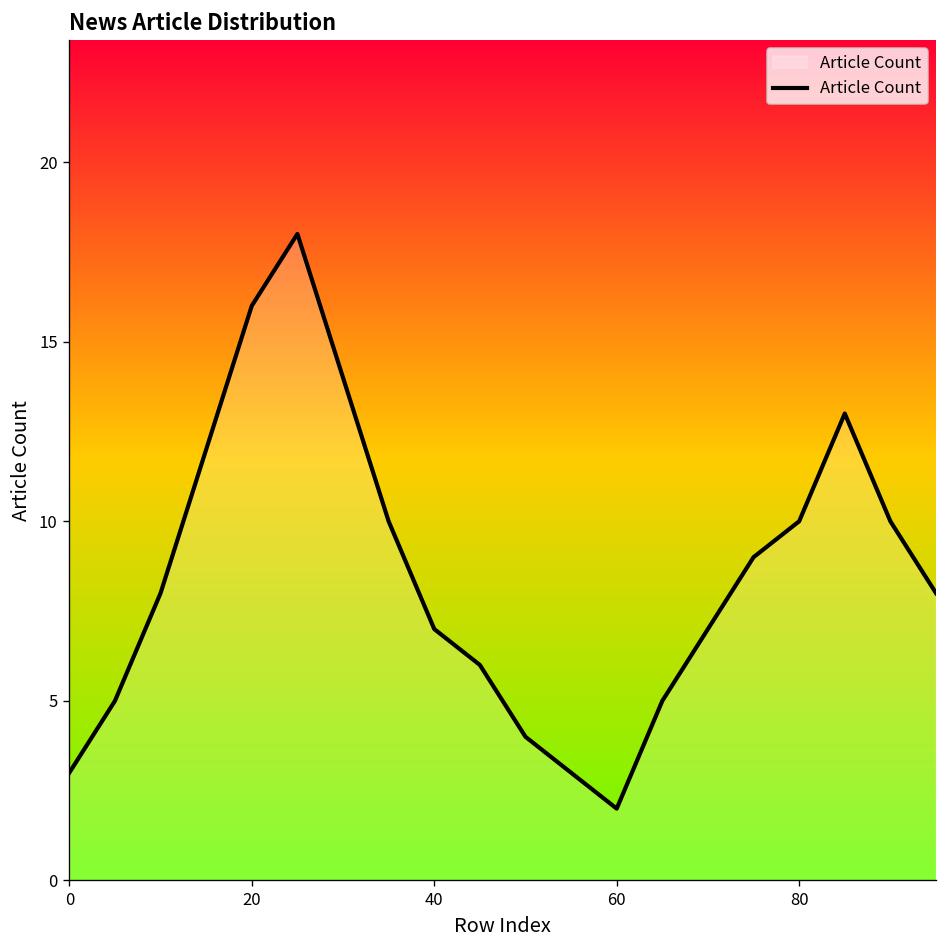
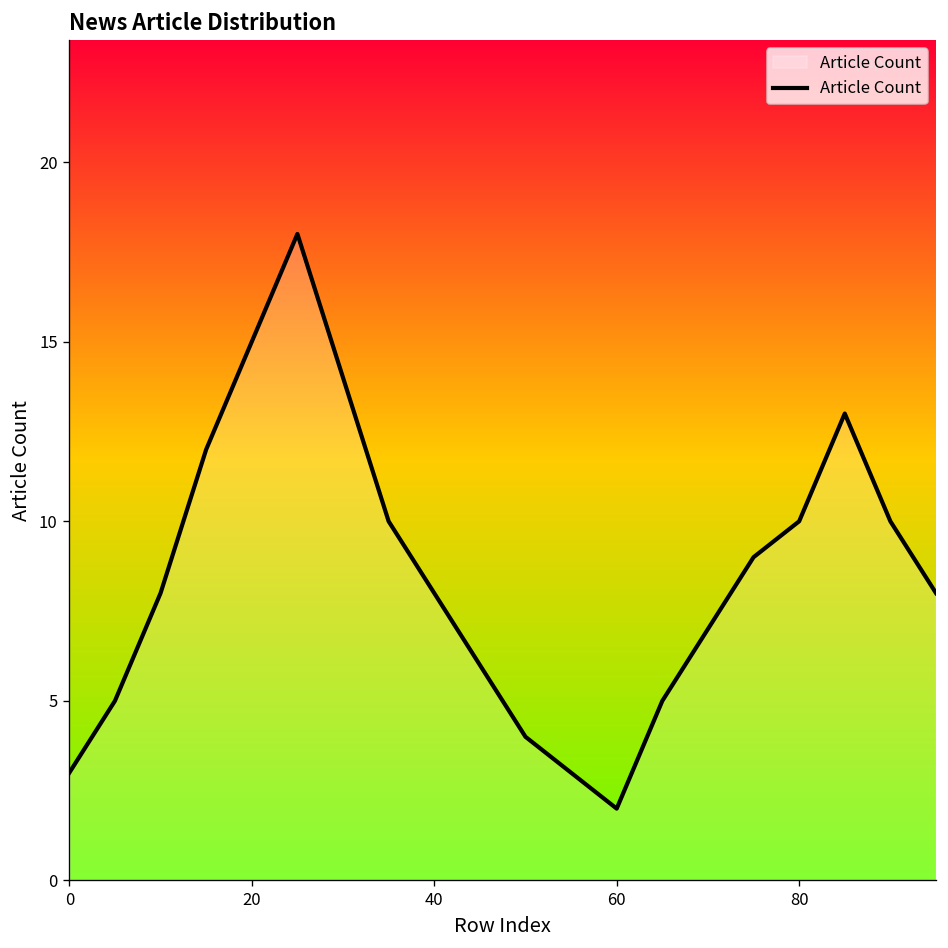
  {
    "0": 3,
-   "20": 16,
-   "40": 7,
+   "20": 15,
+   "40": 8,
    "60": 2,
    "80": 10
  }
